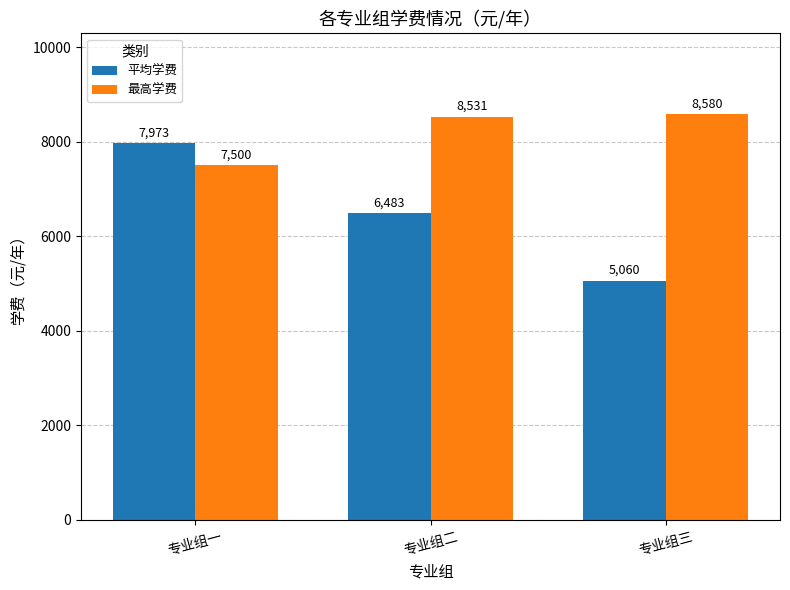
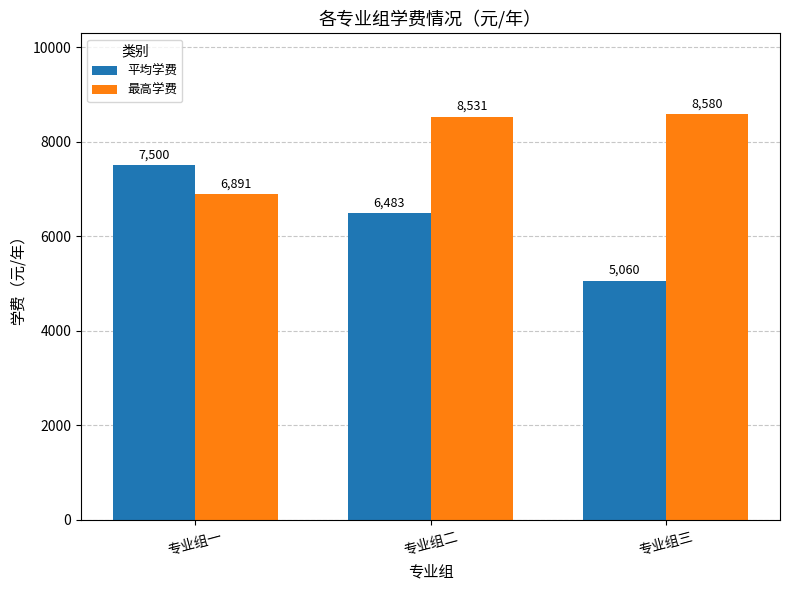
  {
    "平均学费": {
-     "专业组一": "7,973",
+     "专业组一": "7,500",
      "专业组二": "6,483",
      "专业组三": "5,060"
    },
    "最高学费": {
-     "专业组一": "7,500",
+     "专业组一": "6,891",
      "专业组二": "8,531",
      "专业组三": "8,580"
    }
  }
